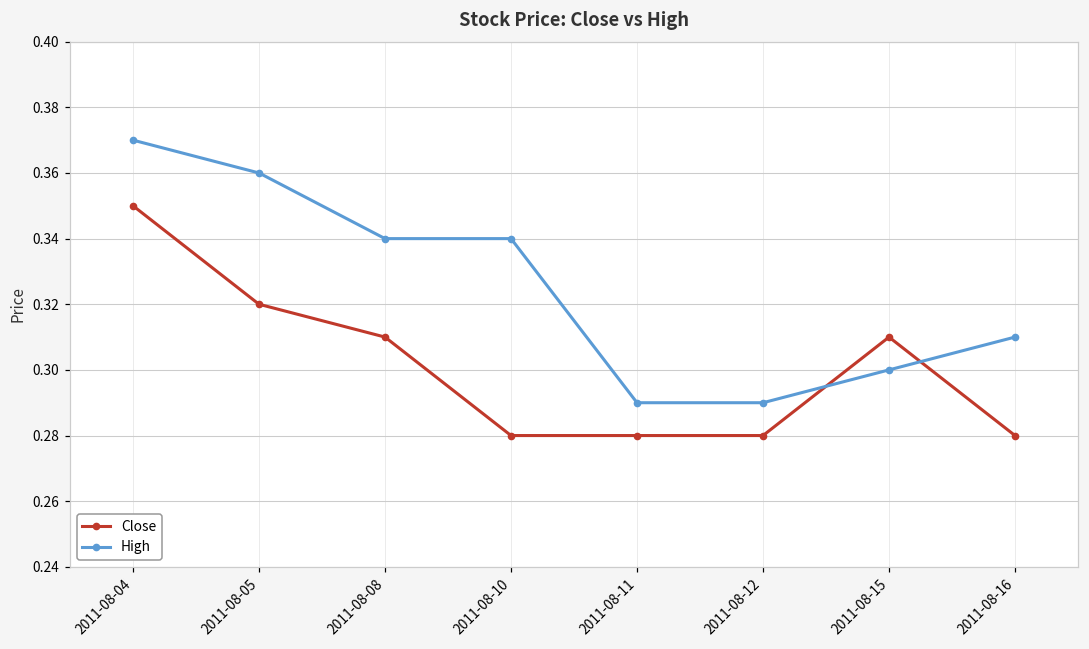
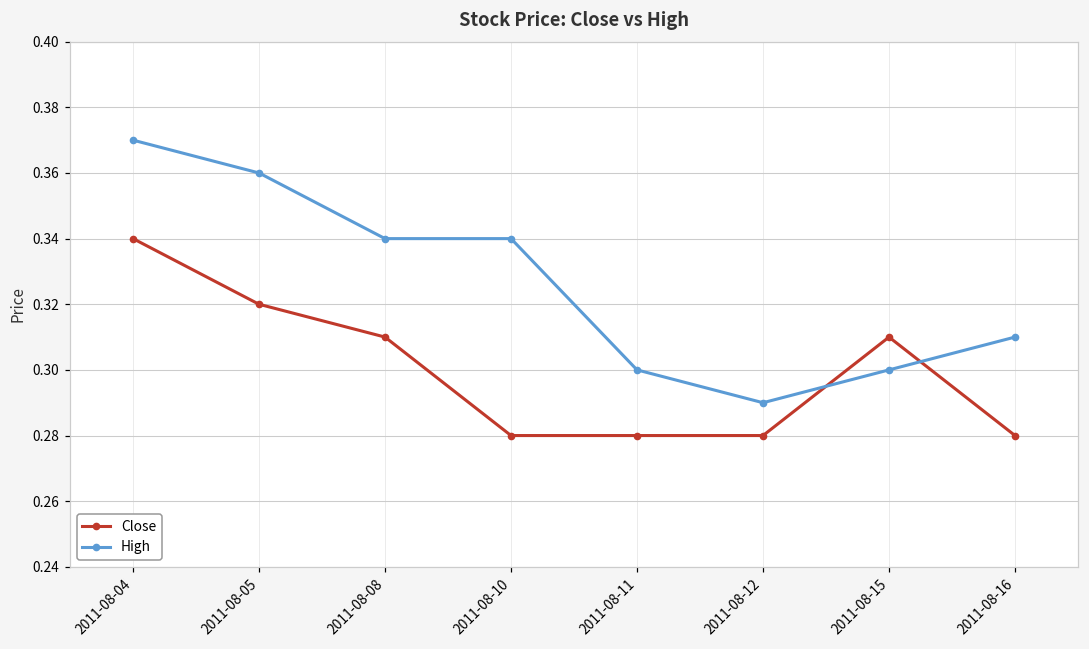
  {
    "Close": {
-     "2011-08-04": 0.35,
+     "2011-08-04": 0.34,
      "2011-08-05": 0.32,
      "2011-08-08": 0.31,
      "2011-08-10": 0.28,
      "2011-08-11": 0.28,
      "2011-08-12": 0.28,
      "2011-08-15": 0.31,
      "2011-08-16": 0.28
    },
    "High": {
      "2011-08-04": 0.37,
      "2011-08-05": 0.36,
      "2011-08-08": 0.34,
      "2011-08-10": 0.34,
-     "2011-08-11": 0.29,
+     "2011-08-11": 0.30,
      "2011-08-12": 0.29,
      "2011-08-15": 0.30,
      "2011-08-16": 0.31
    }
  }
